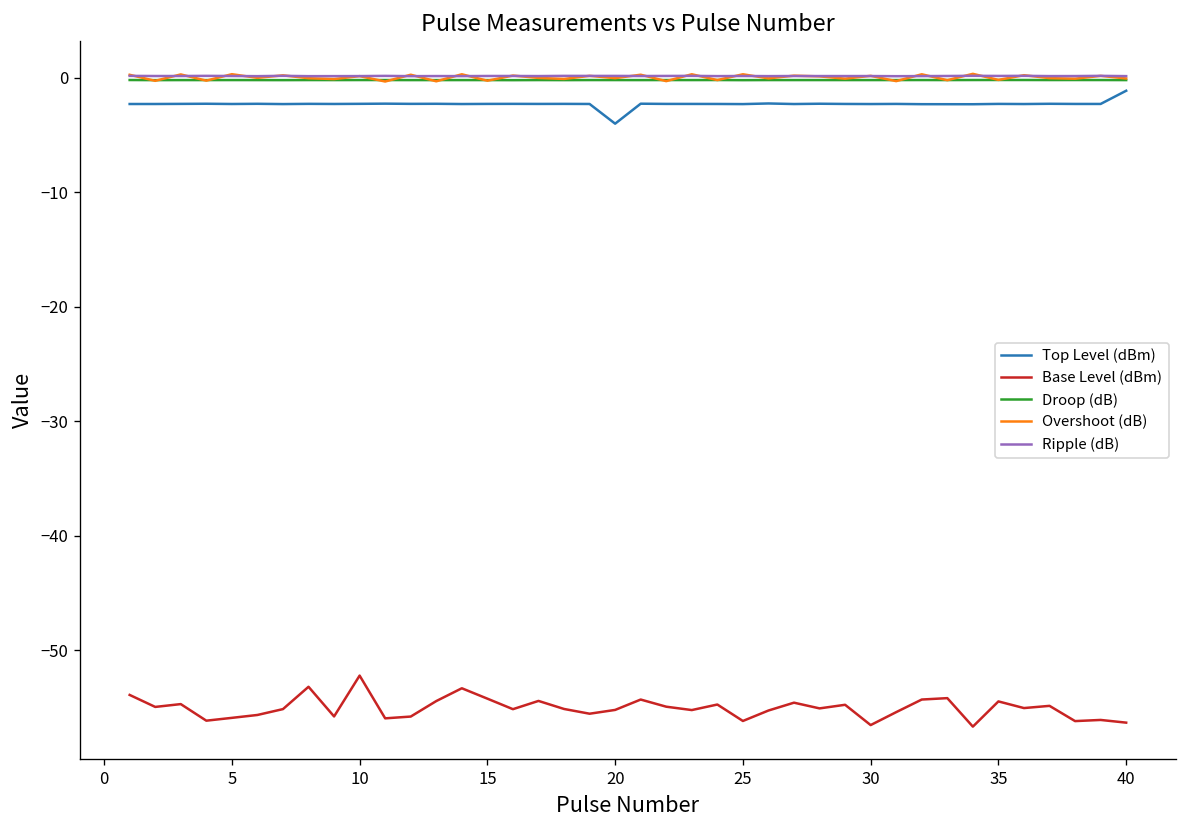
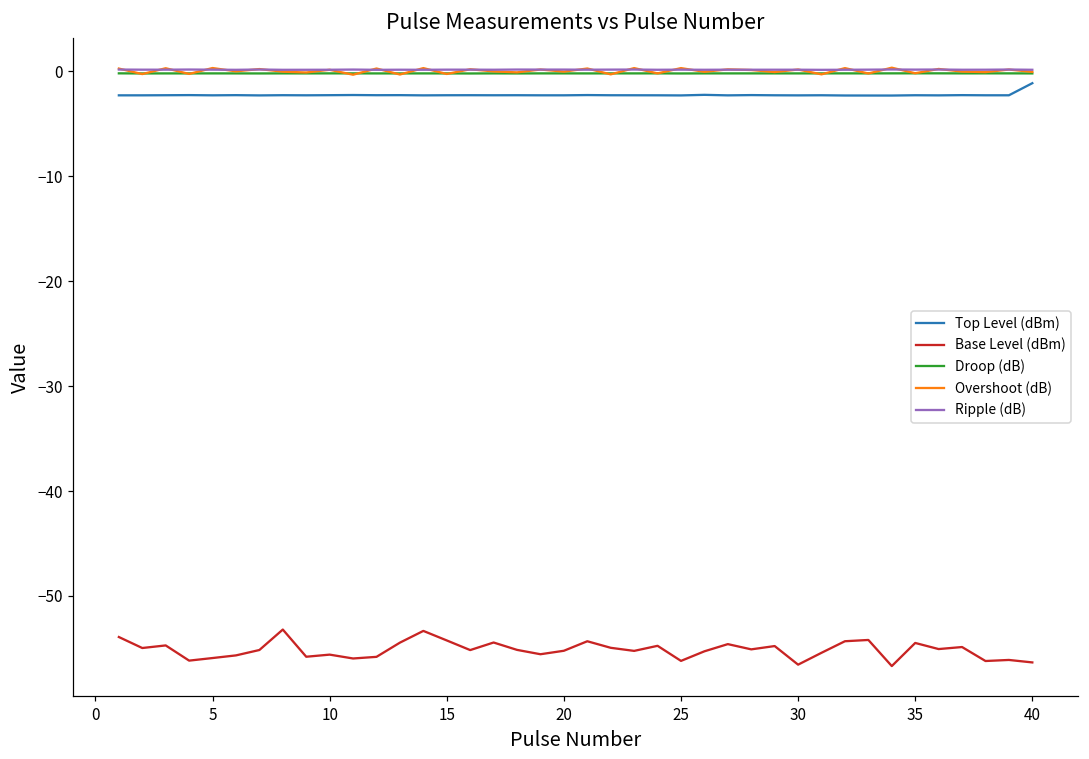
  {
    "Top Level (dBm)": {
      "5": -2,
      "10": -2,
      "15": -2,
-     "20": -4,
+     "20": -2,
      "25": -2,
      "30": -2,
      "35": -2,
      "40": -1
    },
    "Base Level (dBm)": {
      "5": -56,
-     "10": -52,
+     "10": -56,
      "15": -54,
      "20": -55,
      "25": -56,
      "30": -57,
      "35": -54,
      "40": -56
    },
    "Droop (dB)": {
      "5": 0,
      "10": 0,
      "25": 0,
      "30": 0
    },
    "Ripple (dB)": {
      "15": 0,
      "35": 0
    }
  }
